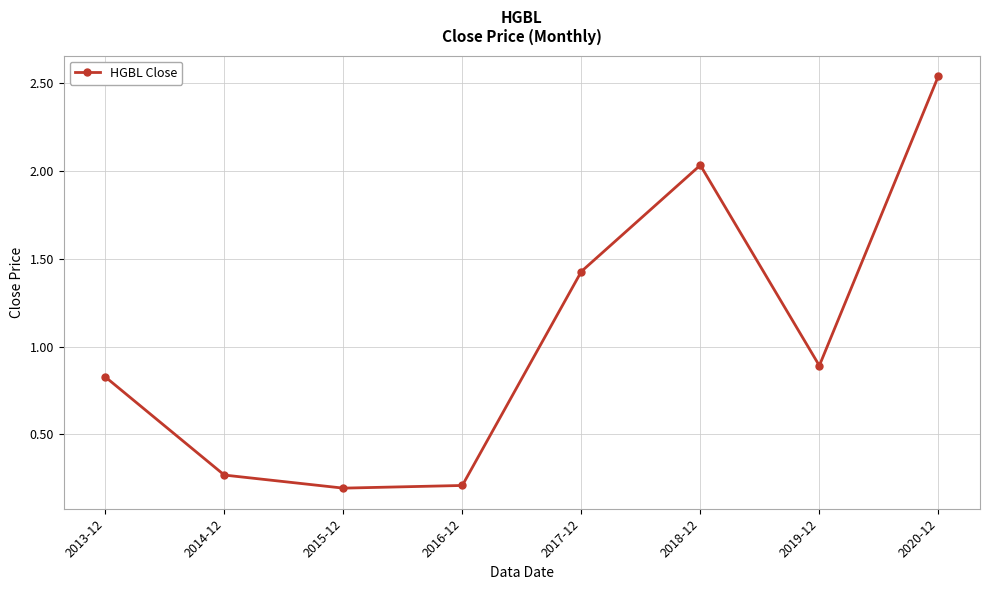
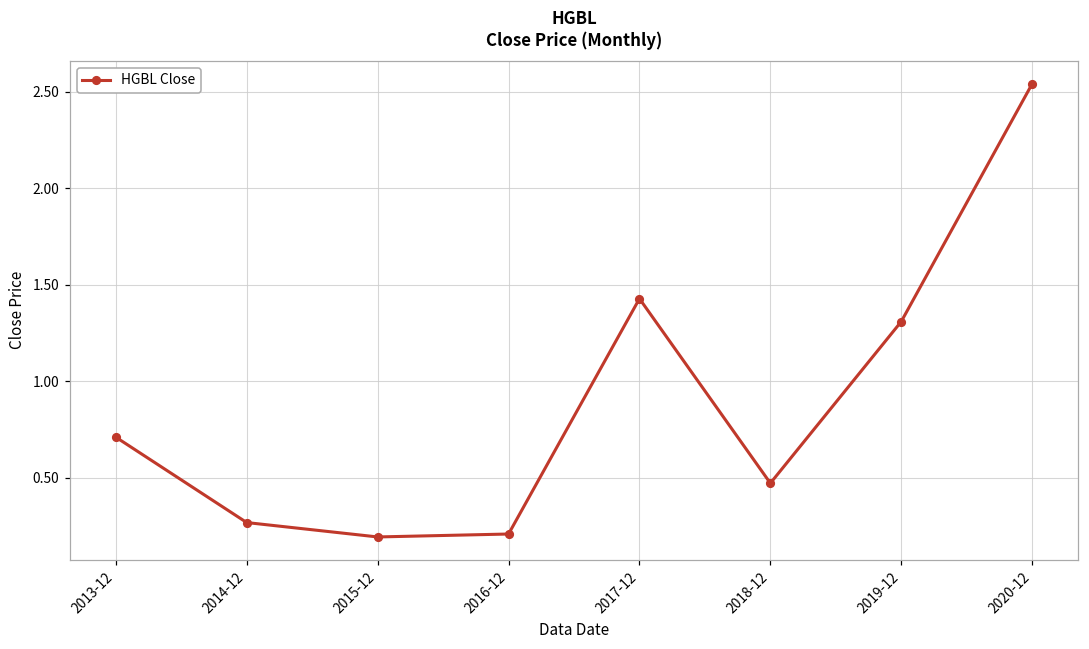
  {
-   "2013-12": 0.83,
+   "2013-12": 0.71,
    "2014-12": 0.27,
    "2015-12": 0.19,
    "2016-12": 0.21,
    "2017-12": 1.43,
-   "2018-12": 2.03,
-   "2019-12": 0.89,
+   "2018-12": 0.47,
+   "2019-12": 1.31,
    "2020-12": 2.54
  }
